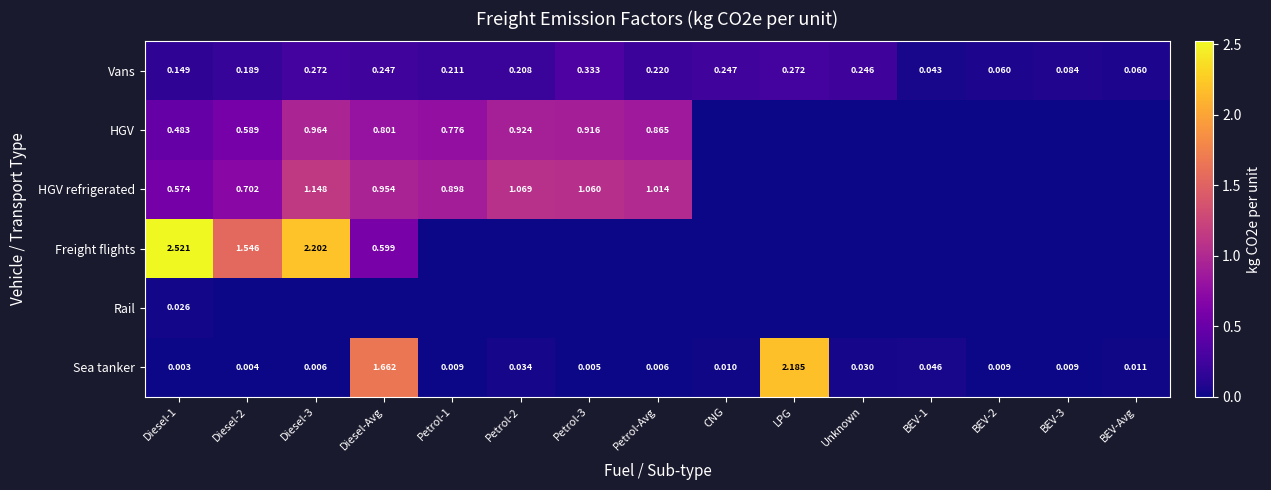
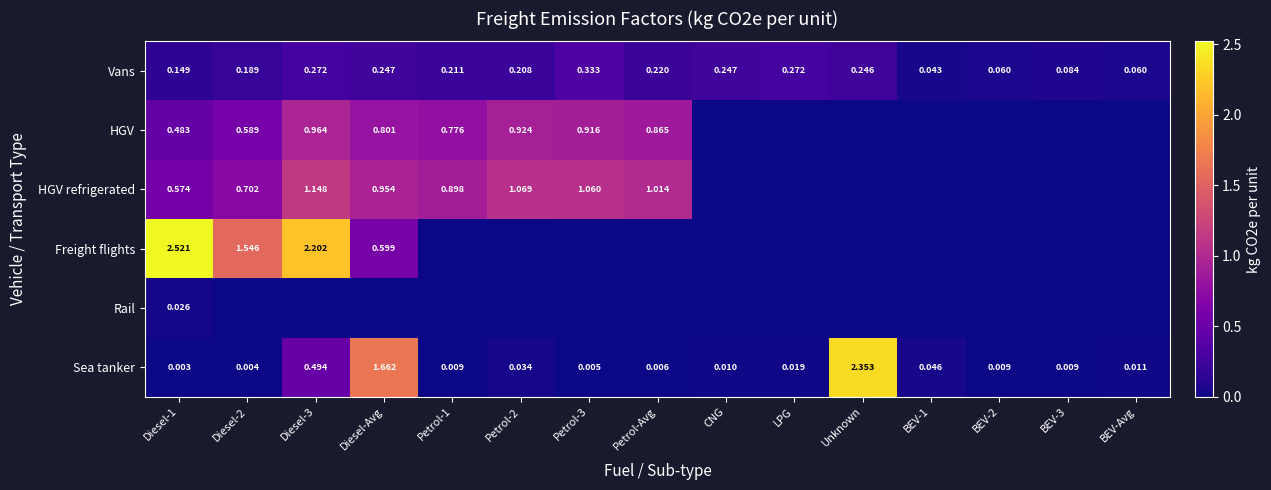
  {
    "Vans": {
      "Diesel-1": 0.149,
      "Diesel-2": 0.189,
      "Diesel-3": 0.272,
      "Diesel-Avg": 0.247,
      "Petrol-1": 0.211,
      "Petrol-2": 0.208,
      "Petrol-3": 0.333,
      "Petrol-Avg": 0.220,
      "CNG": 0.247,
      "LPG": 0.272,
      "Unknown": 0.246,
      "BEV-1": 0.043,
      "BEV-2": 0.060,
      "BEV-3": 0.084,
      "BEV-Avg": 0.060
    },
    "HGV": {
      "Diesel-1": 0.483,
      "Diesel-2": 0.589,
      "Diesel-3": 0.964,
      "Diesel-Avg": 0.801,
      "Petrol-1": 0.776,
      "Petrol-2": 0.924,
      "Petrol-3": 0.916,
      "Petrol-Avg": 0.865
    },
    "HGV refrigerated": {
      "Diesel-1": 0.574,
      "Diesel-2": 0.702,
      "Diesel-3": 1.148,
      "Diesel-Avg": 0.954,
      "Petrol-1": 0.898,
      "Petrol-2": 1.069,
      "Petrol-3": 1.060,
      "Petrol-Avg": 1.014
    },
    "Freight flights": {
      "Diesel-1": 2.521,
      "Diesel-2": 1.546,
      "Diesel-3": 2.202,
      "Diesel-Avg": 0.599
    },
    "Rail": {
      "Diesel-1": 0.026
    },
    "Sea tanker": {
      "Diesel-1": 0.003,
      "Diesel-2": 0.004,
-     "Diesel-3": 0.006,
+     "Diesel-3": 0.494,
      "Diesel-Avg": 1.662,
      "Petrol-1": 0.009,
      "Petrol-2": 0.034,
      "Petrol-3": 0.005,
      "Petrol-Avg": 0.006,
      "CNG": 0.010,
-     "LPG": 2.185,
-     "Unknown": 0.030,
+     "LPG": 0.019,
+     "Unknown": 2.353,
      "BEV-1": 0.046,
      "BEV-2": 0.009,
      "BEV-3": 0.009,
      "BEV-Avg": 0.011
    }
  }
